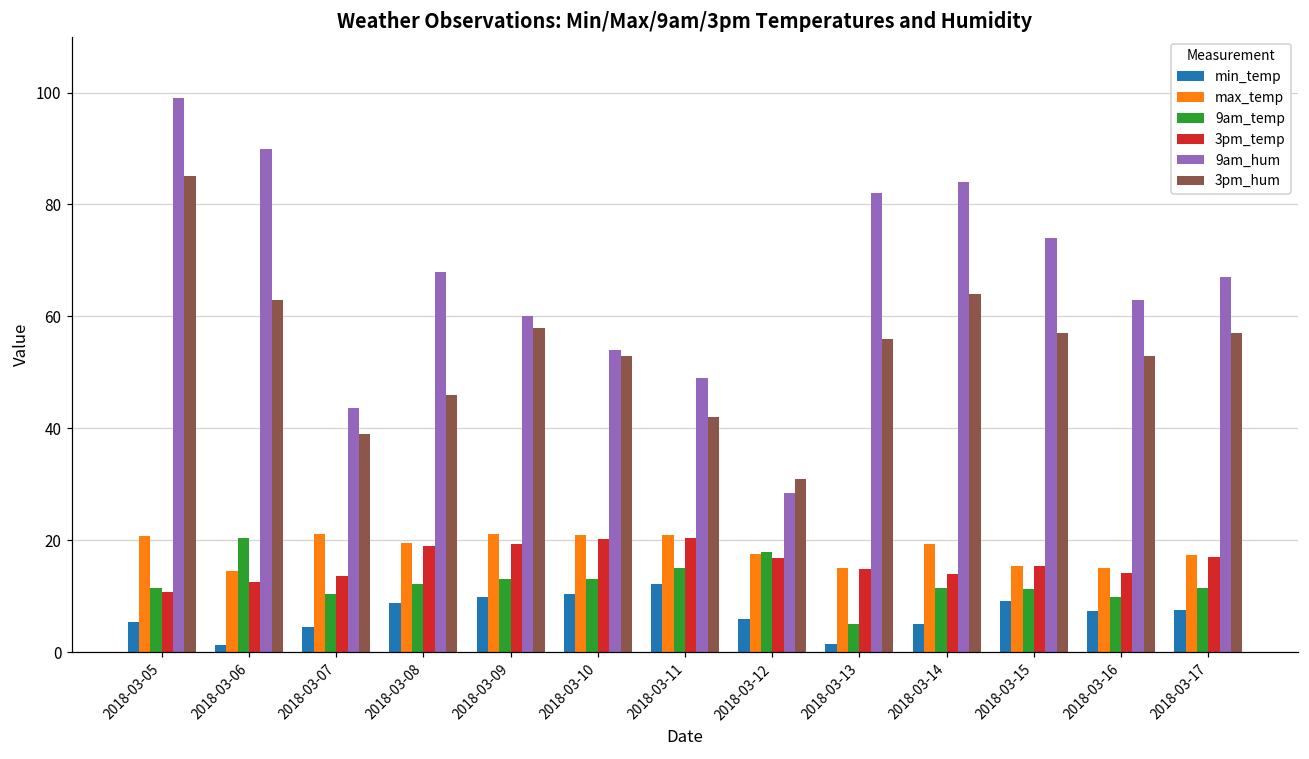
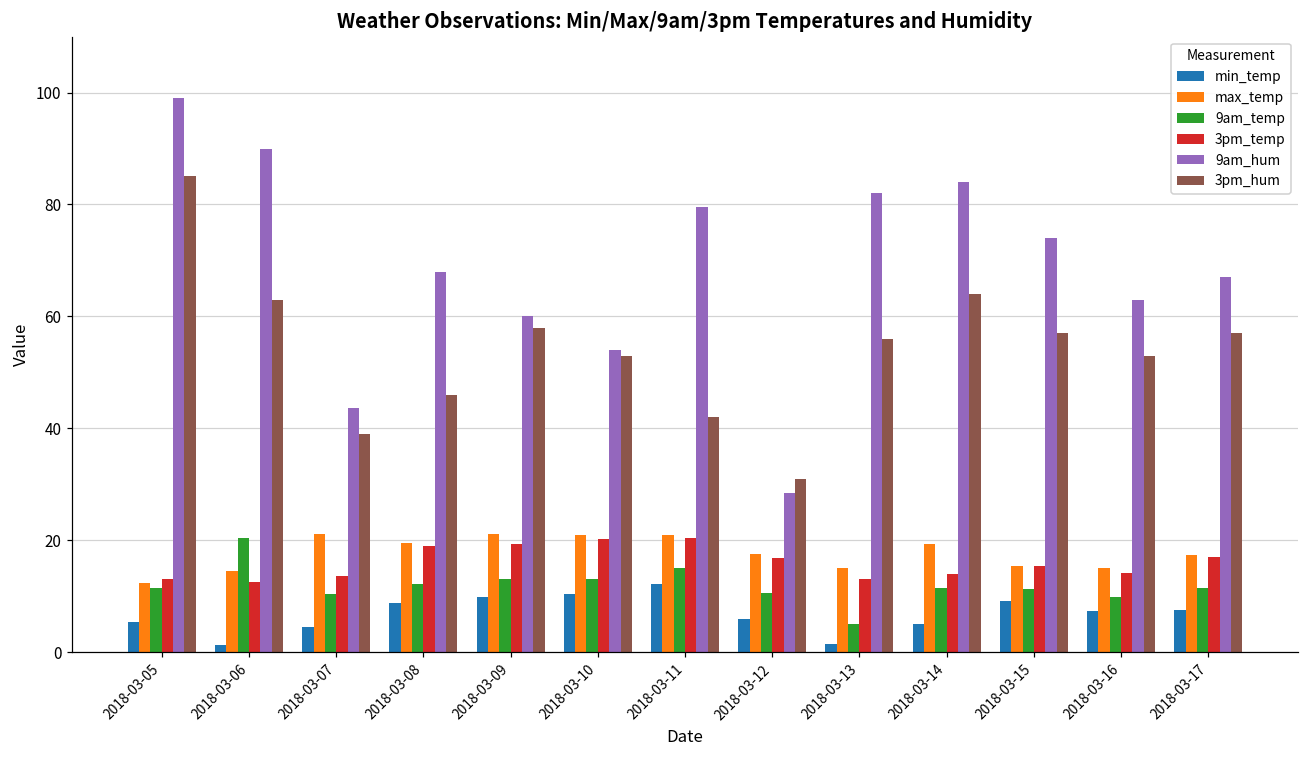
  {
    "min_temp": {
      "2018-03-05": 5,
      "2018-03-06": 1,
      "2018-03-07": 5,
      "2018-03-08": 9,
      "2018-03-09": 10,
      "2018-03-10": 10,
      "2018-03-11": 12,
      "2018-03-12": 6,
      "2018-03-13": 1,
      "2018-03-14": 5,
      "2018-03-15": 9,
      "2018-03-16": 7,
      "2018-03-17": 8
    },
    "max_temp": {
-     "2018-03-05": 21,
+     "2018-03-05": 12,
      "2018-03-06": 14,
      "2018-03-07": 21,
      "2018-03-08": 20,
      "2018-03-09": 21,
      "2018-03-10": 21,
      "2018-03-11": 21,
      "2018-03-12": 18,
      "2018-03-13": 15,
      "2018-03-14": 19,
      "2018-03-15": 15,
      "2018-03-16": 15,
      "2018-03-17": 17
    },
    "9am_temp": {
      "2018-03-05": 11,
      "2018-03-06": 20,
      "2018-03-07": 10,
      "2018-03-08": 12,
      "2018-03-09": 13,
      "2018-03-10": 13,
      "2018-03-11": 15,
-     "2018-03-12": 18,
+     "2018-03-12": 11,
      "2018-03-13": 5,
      "2018-03-14": 11,
      "2018-03-15": 11,
      "2018-03-16": 10,
      "2018-03-17": 11
    },
    "3pm_temp": {
-     "2018-03-05": 11,
+     "2018-03-05": 13,
      "2018-03-06": 13,
      "2018-03-07": 14,
      "2018-03-08": 19,
      "2018-03-09": 19,
      "2018-03-10": 20,
      "2018-03-11": 20,
      "2018-03-12": 17,
-     "2018-03-13": 15,
+     "2018-03-13": 13,
      "2018-03-14": 14,
      "2018-03-15": 15,
      "2018-03-16": 14,
      "2018-03-17": 17
    },
    "9am_hum": {
      "2018-03-05": 99,
      "2018-03-06": 90,
      "2018-03-07": 44,
      "2018-03-08": 68,
      "2018-03-09": 60,
      "2018-03-10": 54,
-     "2018-03-11": 49,
+     "2018-03-11": 80,
      "2018-03-12": 29,
      "2018-03-13": 82,
      "2018-03-14": 84,
      "2018-03-15": 74,
      "2018-03-16": 63,
      "2018-03-17": 67
    },
    "3pm_hum": {
      "2018-03-05": 85,
      "2018-03-06": 63,
      "2018-03-07": 39,
      "2018-03-08": 46,
      "2018-03-09": 58,
      "2018-03-10": 53,
      "2018-03-11": 42,
      "2018-03-12": 31,
      "2018-03-13": 56,
      "2018-03-14": 64,
      "2018-03-15": 57,
      "2018-03-16": 53,
      "2018-03-17": 57
    }
  }
